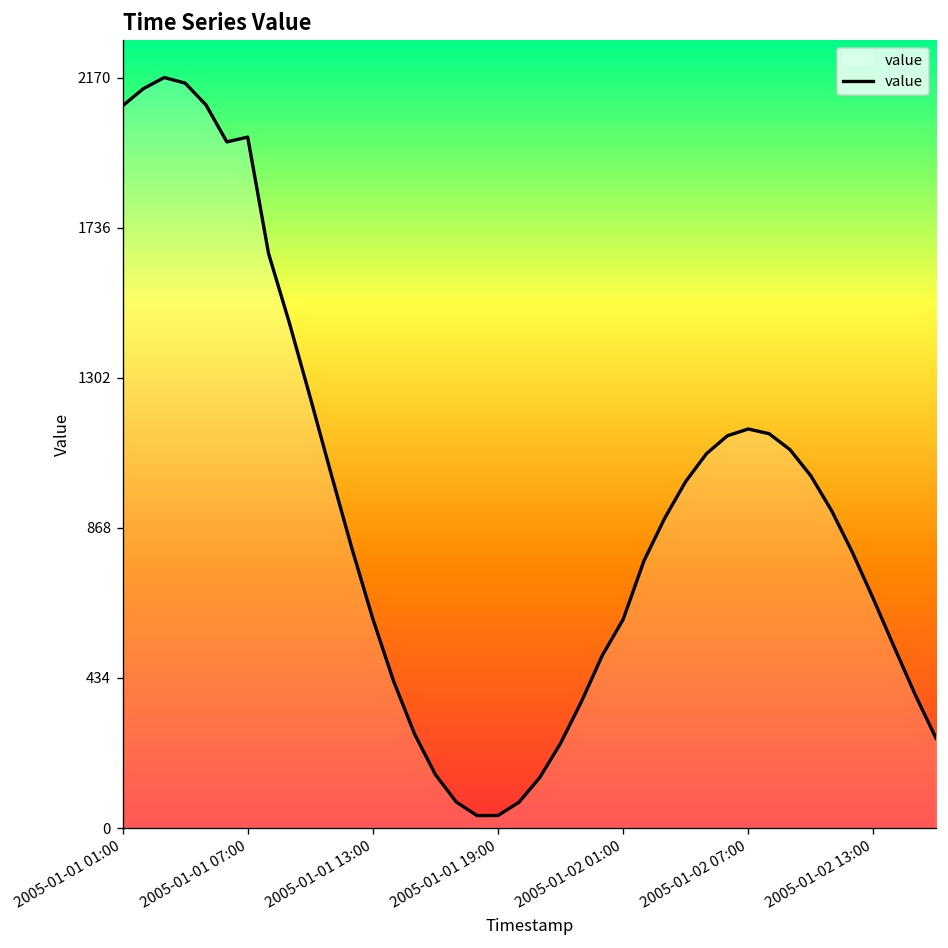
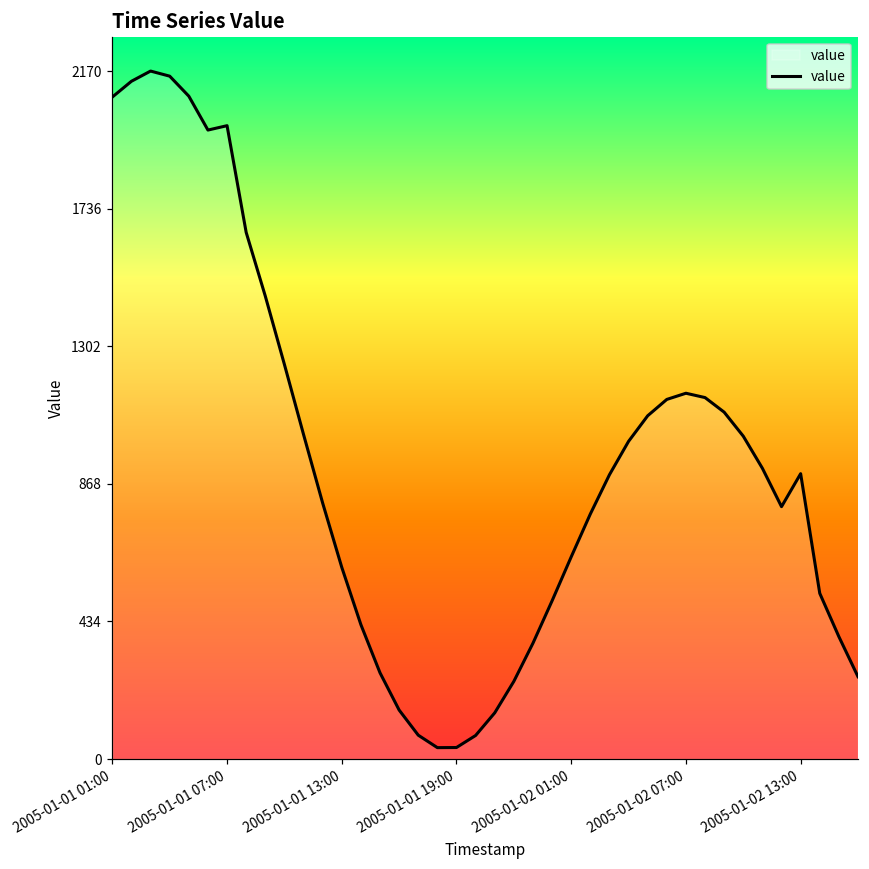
  {
    "2005-01-01 01:00": 2090,
    "2005-01-01 07:00": 2000,
    "2005-01-01 13:00": 600,
    "2005-01-01 19:00": 40,
-   "2005-01-02 01:00": 600,
+   "2005-01-02 01:00": 640,
    "2005-01-02 07:00": 1150,
-   "2005-01-02 13:00": 660
+   "2005-01-02 13:00": 900
  }
